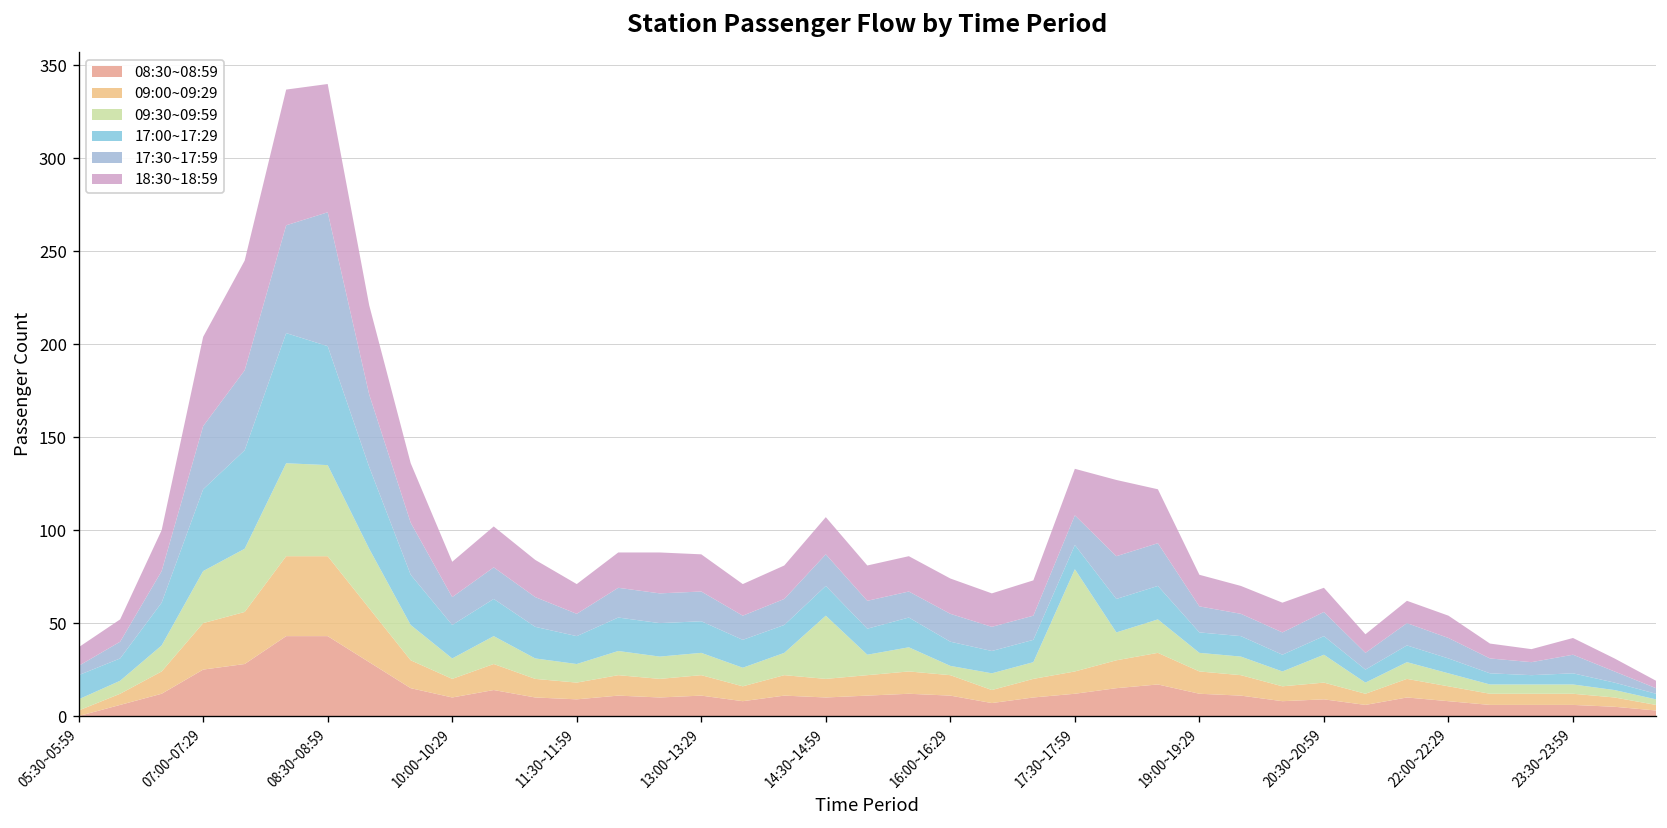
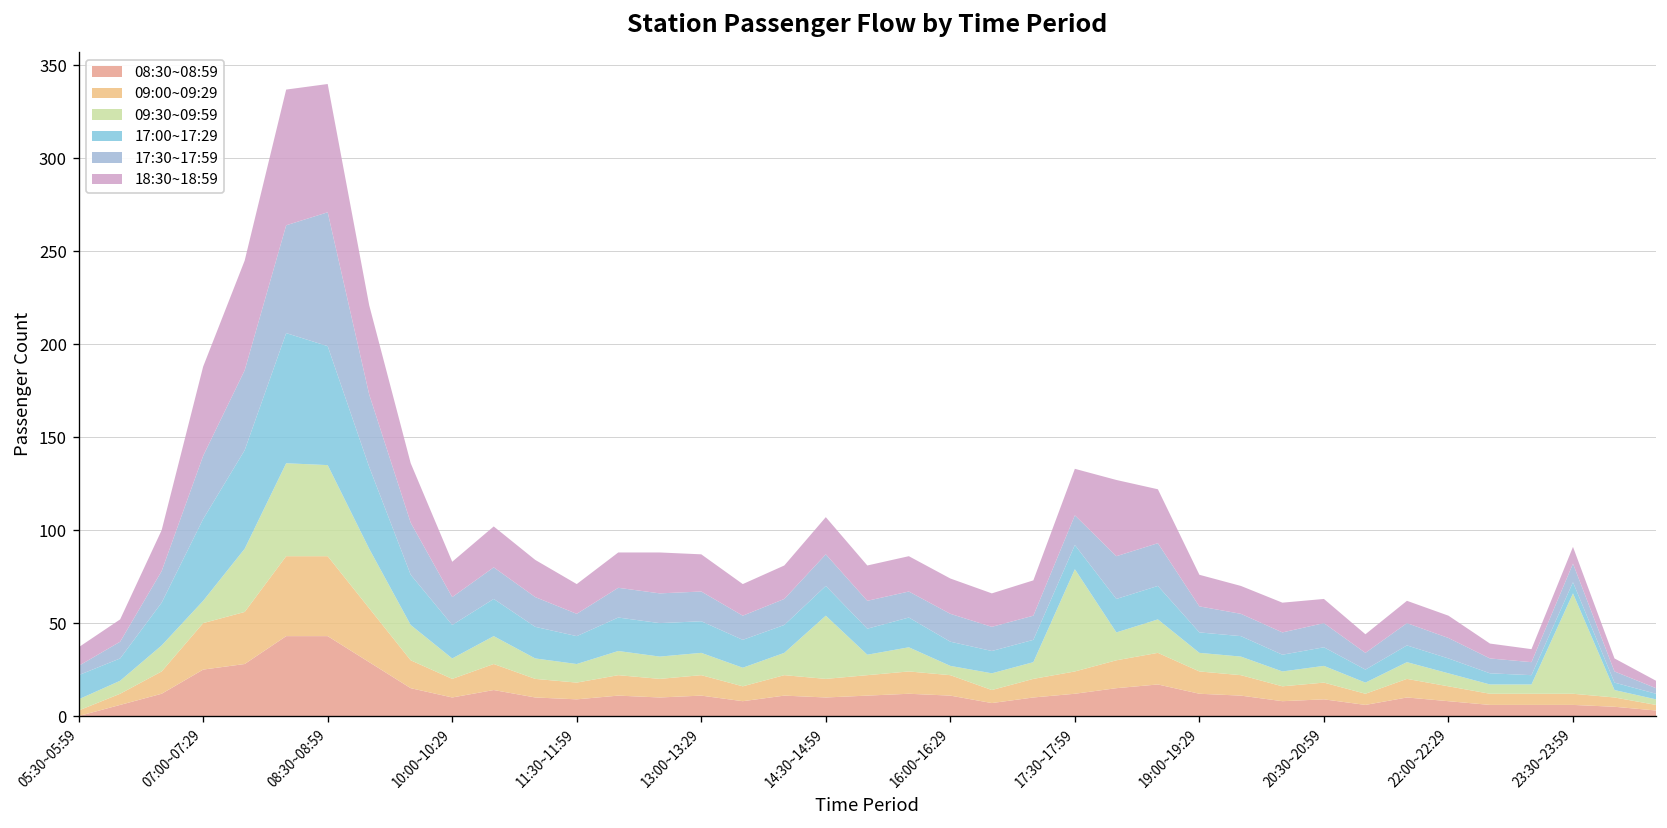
  {
    "09:30~09:59": {
      "05:30~05:59": 6,
-     "07:00~07:29": 28,
+     "07:00~07:29": 12,
      "08:30~08:59": 49,
      "10:00~10:29": 11,
      "11:30~11:59": 10,
      "13:00~13:29": 12,
      "14:30~14:59": 34,
      "16:00~16:29": 5,
      "17:30~17:59": 55,
      "19:00~19:29": 10,
-     "20:30~20:59": 15,
+     "20:30~20:59": 9,
      "22:00~22:29": 7,
-     "23:30~23:59": 5
+     "23:30~23:59": 54
    }
  }
